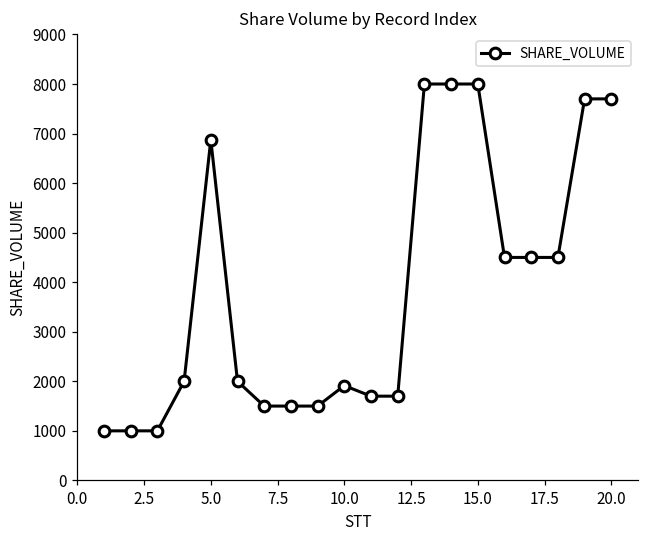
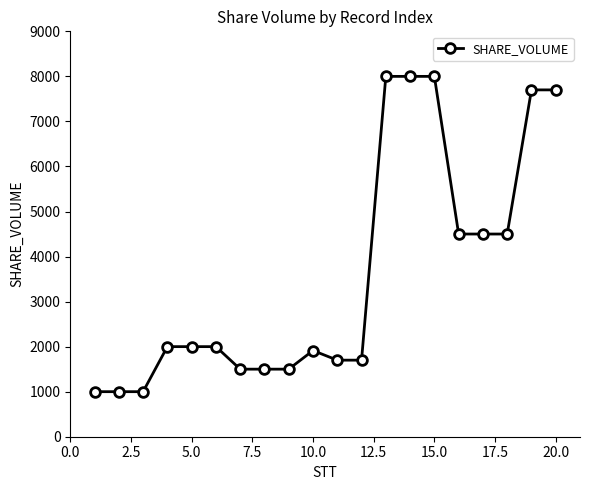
  {
-   "5.0": 6900,
+   "5.0": 2000,
    "10.0": 1900,
    "15.0": 8000,
    "20.0": 7700
  }
